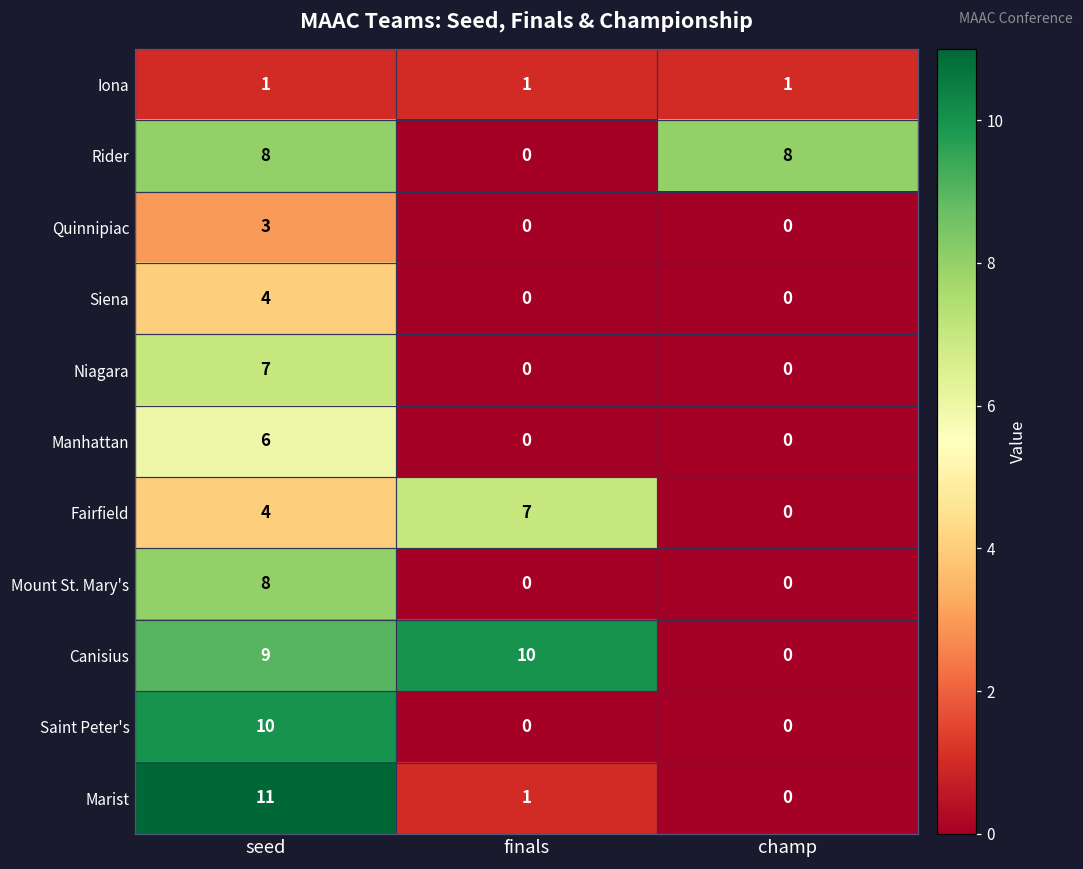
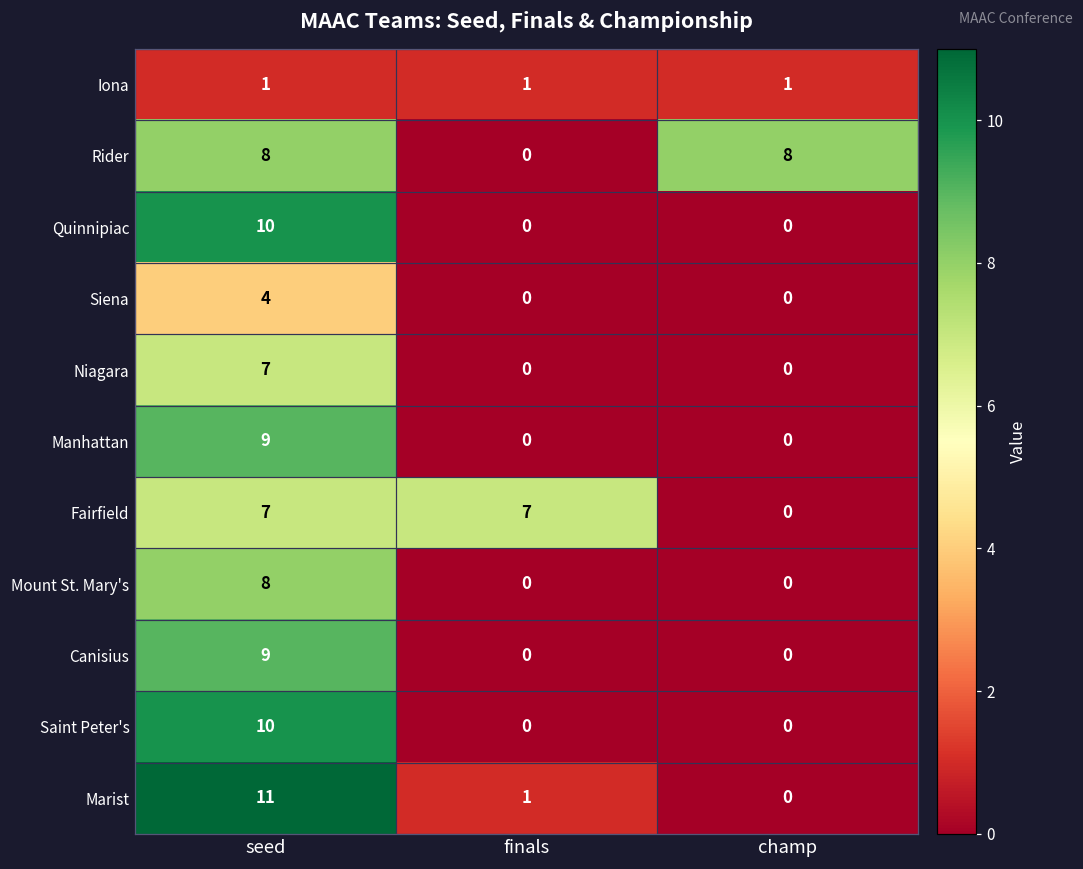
  {
    "Iona": {
      "seed": 1,
      "finals": 1,
      "champ": 1
    },
    "Rider": {
      "seed": 8,
      "finals": 0,
      "champ": 8
    },
    "Quinnipiac": {
-     "seed": 3,
+     "seed": 10,
      "finals": 0,
      "champ": 0
    },
    "Siena": {
      "seed": 4,
      "finals": 0,
      "champ": 0
    },
    "Niagara": {
      "seed": 7,
      "finals": 0,
      "champ": 0
    },
    "Manhattan": {
-     "seed": 6,
+     "seed": 9,
      "finals": 0,
      "champ": 0
    },
    "Fairfield": {
-     "seed": 4,
+     "seed": 7,
      "finals": 7,
      "champ": 0
    },
    "Mount St. Mary's": {
      "seed": 8,
      "finals": 0,
      "champ": 0
    },
    "Canisius": {
      "seed": 9,
-     "finals": 10,
+     "finals": 0,
      "champ": 0
    },
    "Saint Peter's": {
      "seed": 10,
      "finals": 0,
      "champ": 0
    },
    "Marist": {
      "seed": 11,
      "finals": 1,
      "champ": 0
    }
  }
